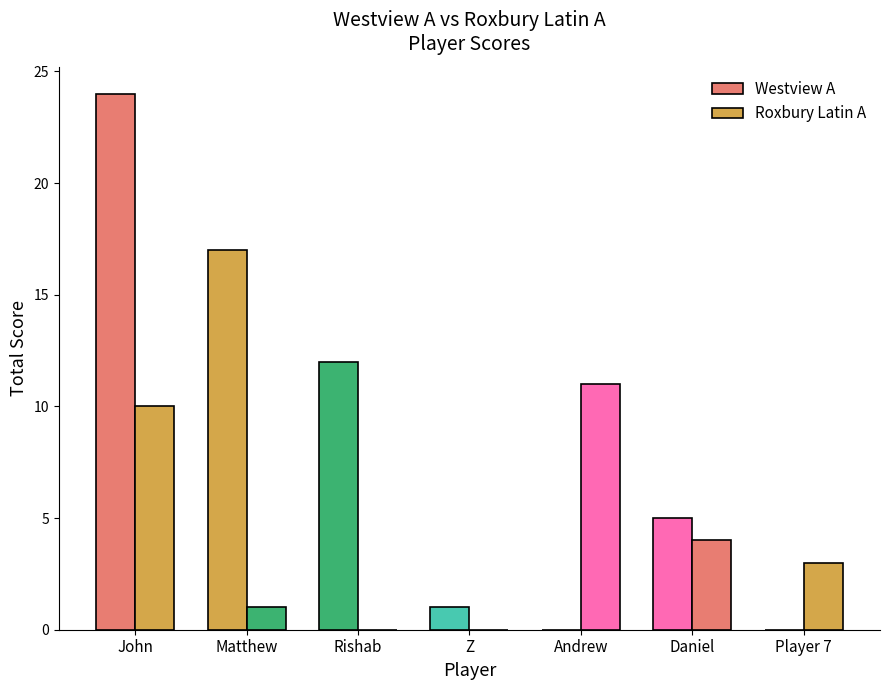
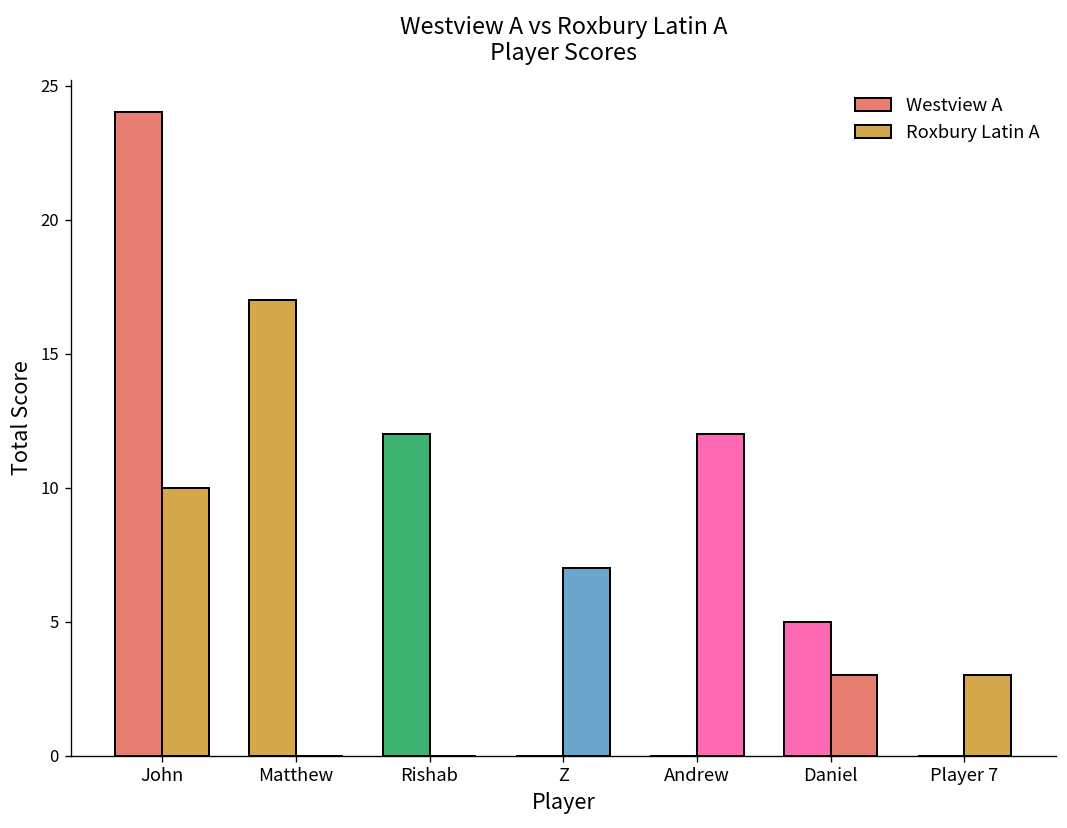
  {
    "Westview A": {
      "John": 24,
      "Matthew": 17,
      "Rishab": 12,
-     "Z": 1,
+     "Z": 0,
      "Andrew": 0,
      "Daniel": 5,
      "Player 7": 0
    },
    "Roxbury Latin A": {
      "John": 10,
-     "Matthew": 1,
+     "Matthew": 0,
      "Rishab": 0,
-     "Z": 0,
-     "Andrew": 11,
-     "Daniel": 4,
+     "Z": 7,
+     "Andrew": 12,
+     "Daniel": 3,
      "Player 7": 3
    }
  }
